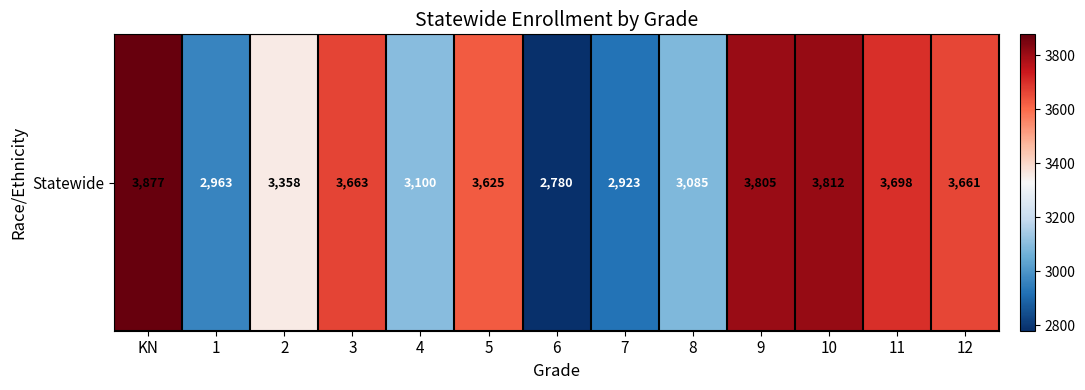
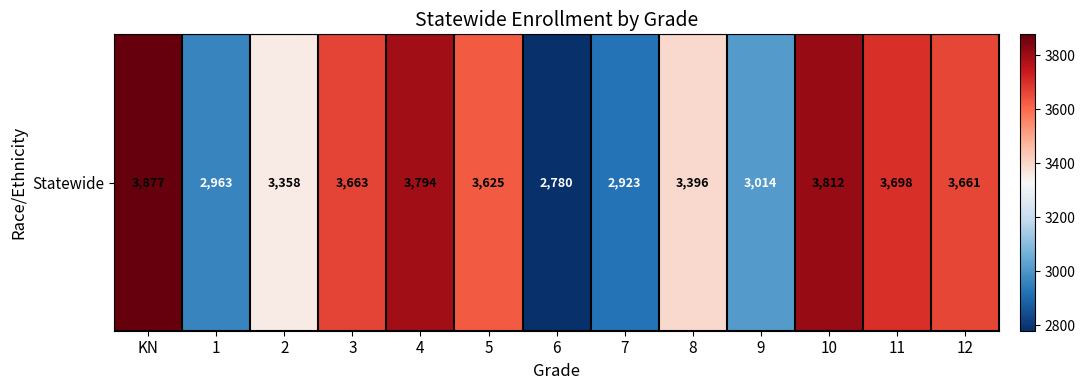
  {
    "Statewide": {
      "KN": "3,877",
      "1": "2,963",
      "2": "3,358",
      "3": "3,663",
-     "4": "3,100",
+     "4": "3,794",
      "5": "3,625",
      "6": "2,780",
      "7": "2,923",
-     "8": "3,085",
-     "9": "3,805",
+     "8": "3,396",
+     "9": "3,014",
      "10": "3,812",
      "11": "3,698",
      "12": "3,661"
    }
  }
